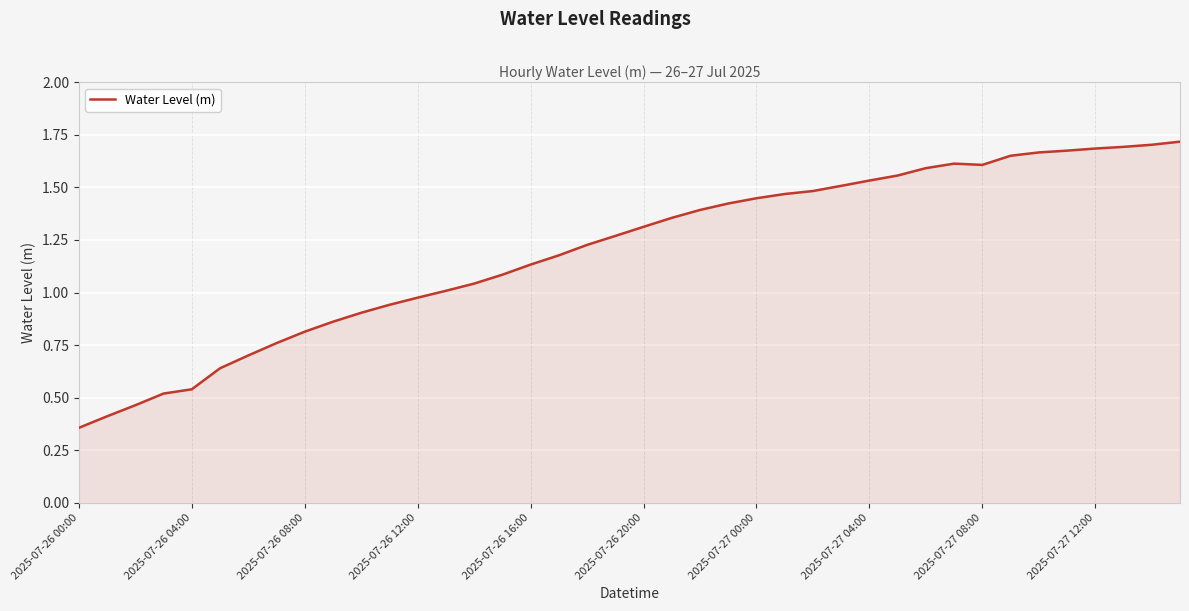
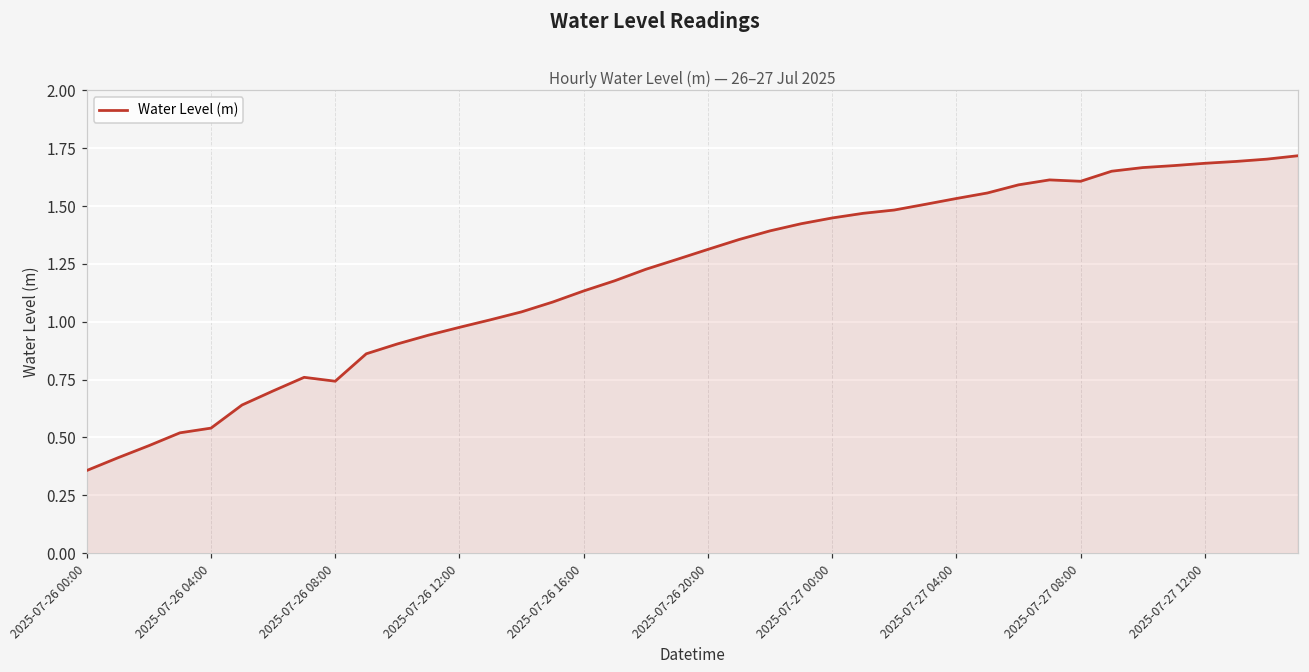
  {
    "2025-07-26 00:00": 0.36,
    "2025-07-26 04:00": 0.54,
-   "2025-07-26 08:00": 0.81,
+   "2025-07-26 08:00": 0.74,
    "2025-07-26 12:00": 0.98,
    "2025-07-26 16:00": 1.13,
    "2025-07-26 20:00": 1.31,
    "2025-07-27 00:00": 1.45,
    "2025-07-27 04:00": 1.53,
    "2025-07-27 08:00": 1.61,
    "2025-07-27 12:00": 1.68
  }
